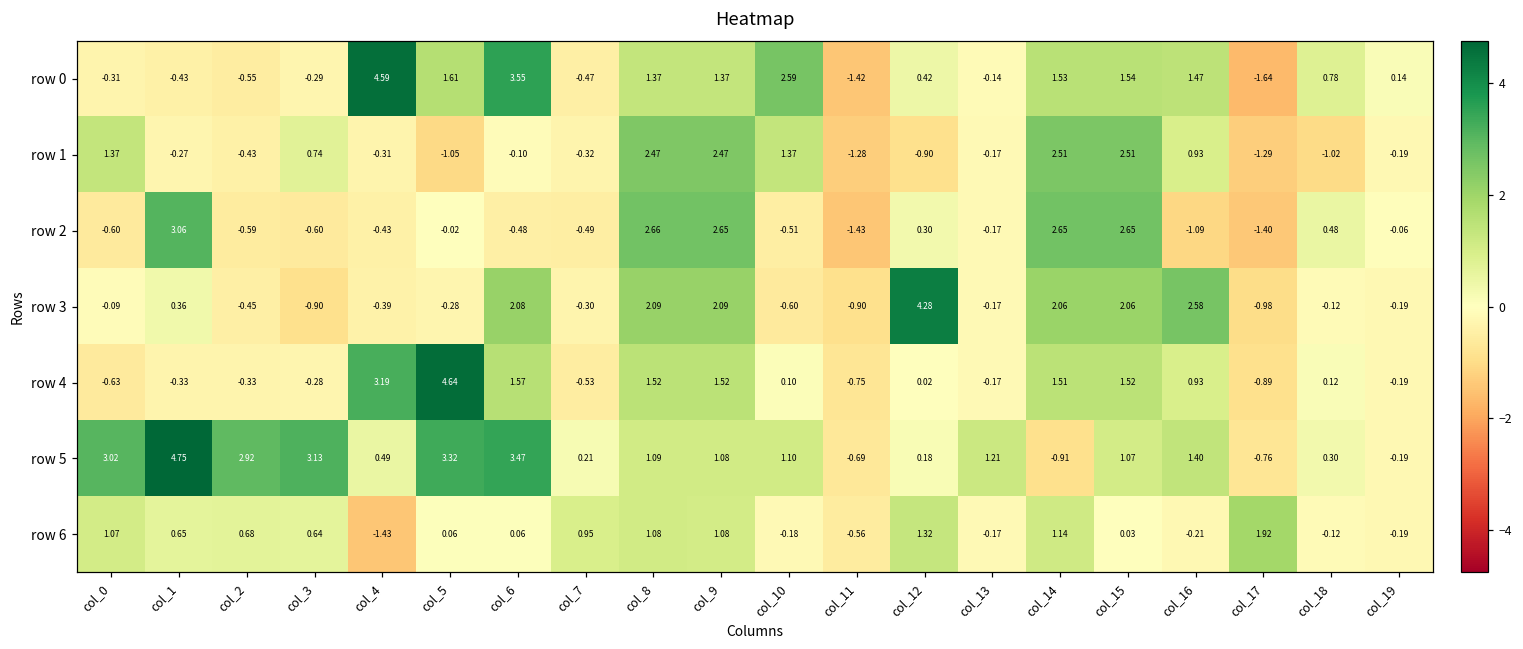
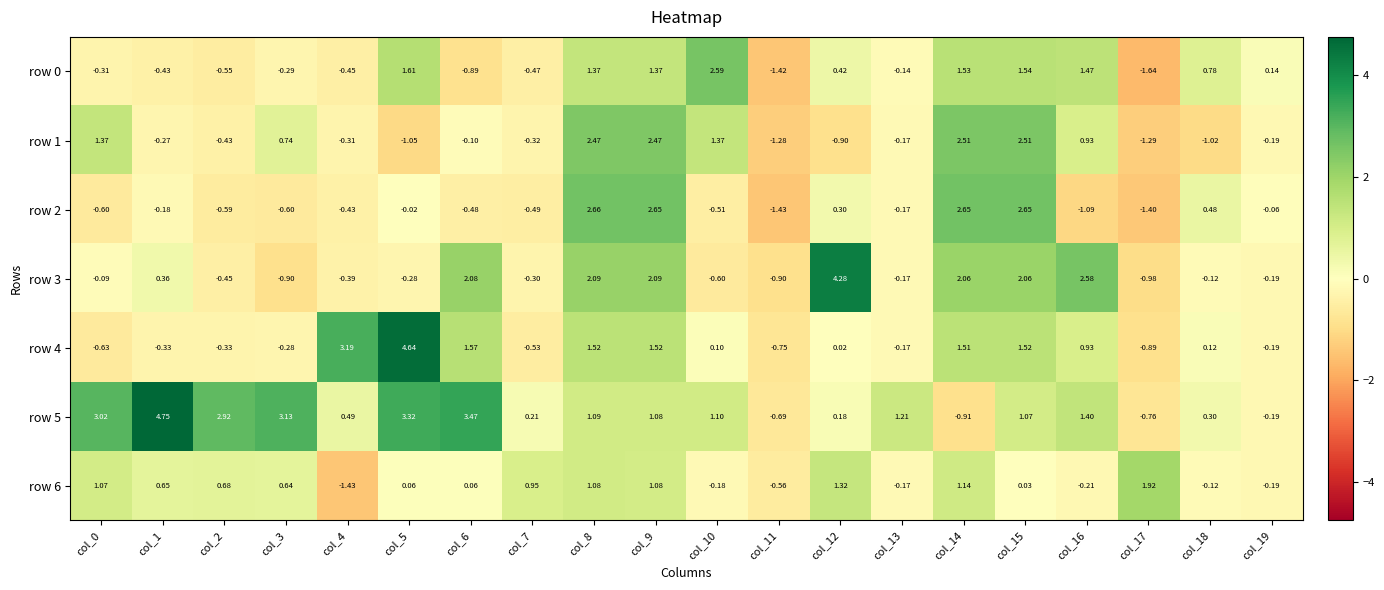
  {
    "row 0": {
      "col_0": -0.31,
      "col_1": -0.43,
      "col_2": -0.55,
      "col_3": -0.29,
-     "col_4": 4.59,
+     "col_4": -0.45,
      "col_5": 1.61,
-     "col_6": 3.55,
+     "col_6": -0.89,
      "col_7": -0.47,
      "col_8": 1.37,
      "col_9": 1.37,
      "col_10": 2.59,
      "col_11": -1.42,
      "col_12": 0.42,
      "col_13": -0.14,
      "col_14": 1.53,
      "col_15": 1.54,
      "col_16": 1.47,
      "col_17": -1.64,
      "col_18": 0.78,
      "col_19": 0.14
    },
    "row 1": {
      "col_0": 1.37,
      "col_1": -0.27,
      "col_2": -0.43,
      "col_3": 0.74,
      "col_4": -0.31,
      "col_5": -1.05,
      "col_6": -0.10,
      "col_7": -0.32,
      "col_8": 2.47,
      "col_9": 2.47,
      "col_10": 1.37,
      "col_11": -1.28,
      "col_12": -0.90,
      "col_13": -0.17,
      "col_14": 2.51,
      "col_15": 2.51,
      "col_16": 0.93,
      "col_17": -1.29,
      "col_18": -1.02,
      "col_19": -0.19
    },
    "row 2": {
      "col_0": -0.60,
-     "col_1": 3.06,
+     "col_1": -0.18,
      "col_2": -0.59,
      "col_3": -0.60,
      "col_4": -0.43,
      "col_5": -0.02,
      "col_6": -0.48,
      "col_7": -0.49,
      "col_8": 2.66,
      "col_9": 2.65,
      "col_10": -0.51,
      "col_11": -1.43,
      "col_12": 0.30,
      "col_13": -0.17,
      "col_14": 2.65,
      "col_15": 2.65,
      "col_16": -1.09,
      "col_17": -1.40,
      "col_18": 0.48,
      "col_19": -0.06
    },
    "row 3": {
      "col_0": -0.09,
      "col_1": 0.36,
      "col_2": -0.45,
      "col_3": -0.90,
      "col_4": -0.39,
      "col_5": -0.28,
      "col_6": 2.08,
      "col_7": -0.30,
      "col_8": 2.09,
      "col_9": 2.09,
      "col_10": -0.60,
      "col_11": -0.90,
      "col_12": 4.28,
      "col_13": -0.17,
      "col_14": 2.06,
      "col_15": 2.06,
      "col_16": 2.58,
      "col_17": -0.98,
      "col_18": -0.12,
      "col_19": -0.19
    },
    "row 4": {
      "col_0": -0.63,
      "col_1": -0.33,
      "col_2": -0.33,
      "col_3": -0.28,
      "col_4": 3.19,
      "col_5": 4.64,
      "col_6": 1.57,
      "col_7": -0.53,
      "col_8": 1.52,
      "col_9": 1.52,
      "col_10": 0.10,
      "col_11": -0.75,
      "col_12": 0.02,
      "col_13": -0.17,
      "col_14": 1.51,
      "col_15": 1.52,
      "col_16": 0.93,
      "col_17": -0.89,
      "col_18": 0.12,
      "col_19": -0.19
    },
    "row 5": {
      "col_0": 3.02,
      "col_1": 4.75,
      "col_2": 2.92,
      "col_3": 3.13,
      "col_4": 0.49,
      "col_5": 3.32,
      "col_6": 3.47,
      "col_7": 0.21,
      "col_8": 1.09,
      "col_9": 1.08,
      "col_10": 1.10,
      "col_11": -0.69,
      "col_12": 0.18,
      "col_13": 1.21,
      "col_14": -0.91,
      "col_15": 1.07,
      "col_16": 1.40,
      "col_17": -0.76,
      "col_18": 0.30,
      "col_19": -0.19
    },
    "row 6": {
      "col_0": 1.07,
      "col_1": 0.65,
      "col_2": 0.68,
      "col_3": 0.64,
      "col_4": -1.43,
      "col_5": 0.06,
      "col_6": 0.06,
      "col_7": 0.95,
      "col_8": 1.08,
      "col_9": 1.08,
      "col_10": -0.18,
      "col_11": -0.56,
      "col_12": 1.32,
      "col_13": -0.17,
      "col_14": 1.14,
      "col_15": 0.03,
      "col_16": -0.21,
      "col_17": 1.92,
      "col_18": -0.12,
      "col_19": -0.19
    }
  }
